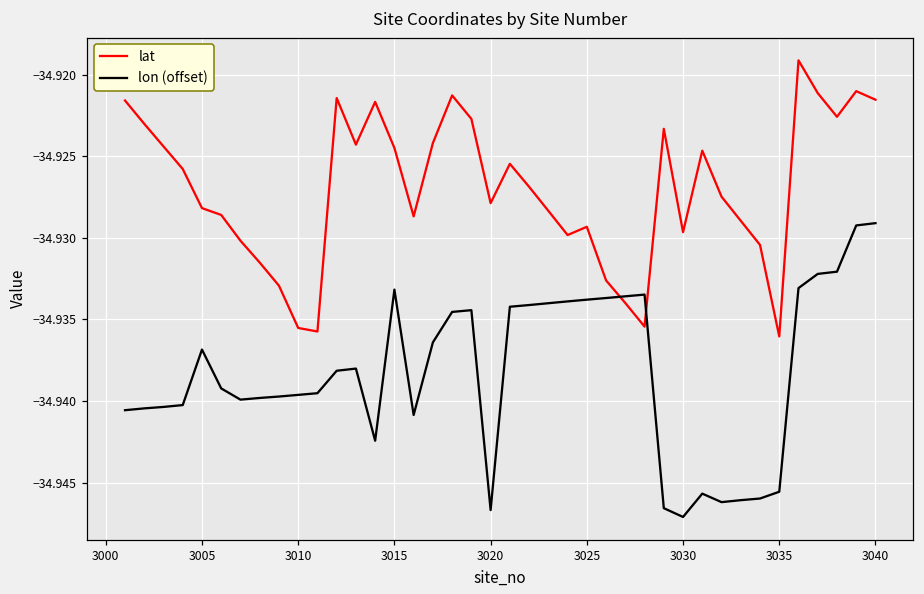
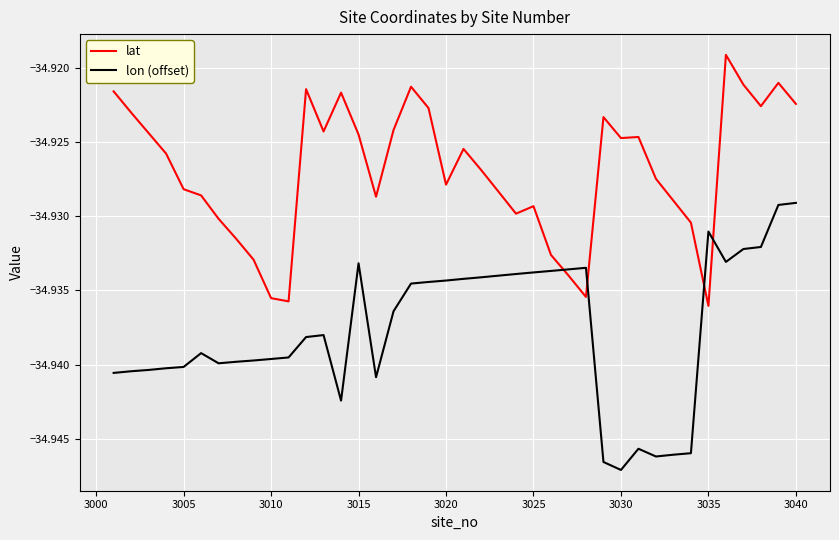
  {
    "lat": {
      "3005": -34.9282,
      "3010": -34.9355,
      "3015": -34.9245,
      "3020": -34.9279,
      "3025": -34.9293,
-     "3030": -34.9296,
+     "3030": -34.9247,
      "3035": -34.9360,
-     "3040": -34.9215
+     "3040": -34.9224
    },
    "lon (offset)": {
-     "3005": -34.9368,
+     "3005": -34.9402,
      "3010": -34.9396,
      "3015": -34.9332,
-     "3020": -34.9467,
+     "3020": -34.9343,
      "3025": -34.9338,
      "3030": -34.9471,
-     "3035": -34.9456,
+     "3035": -34.9310,
      "3040": -34.9291
    }
  }
